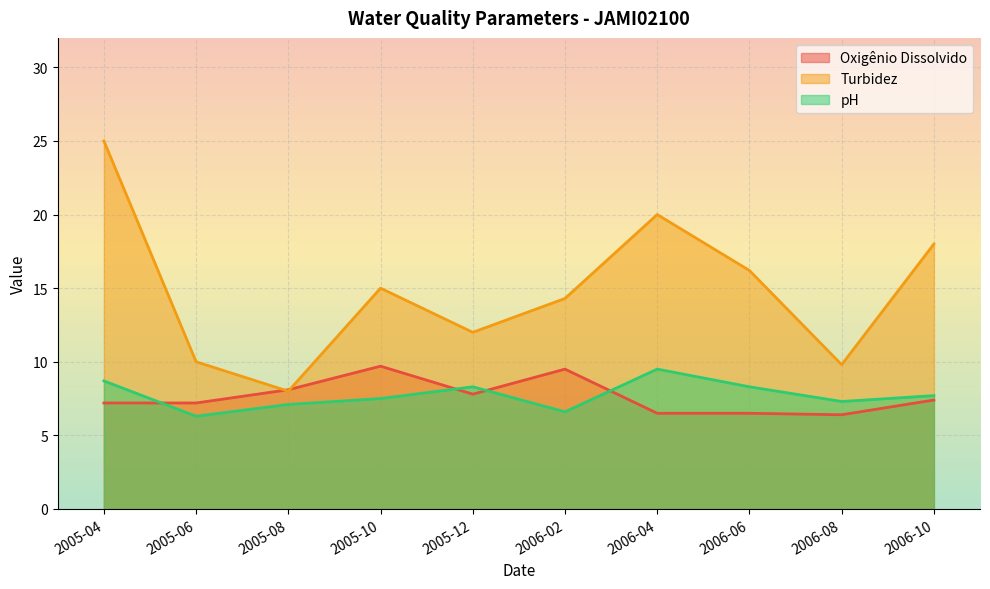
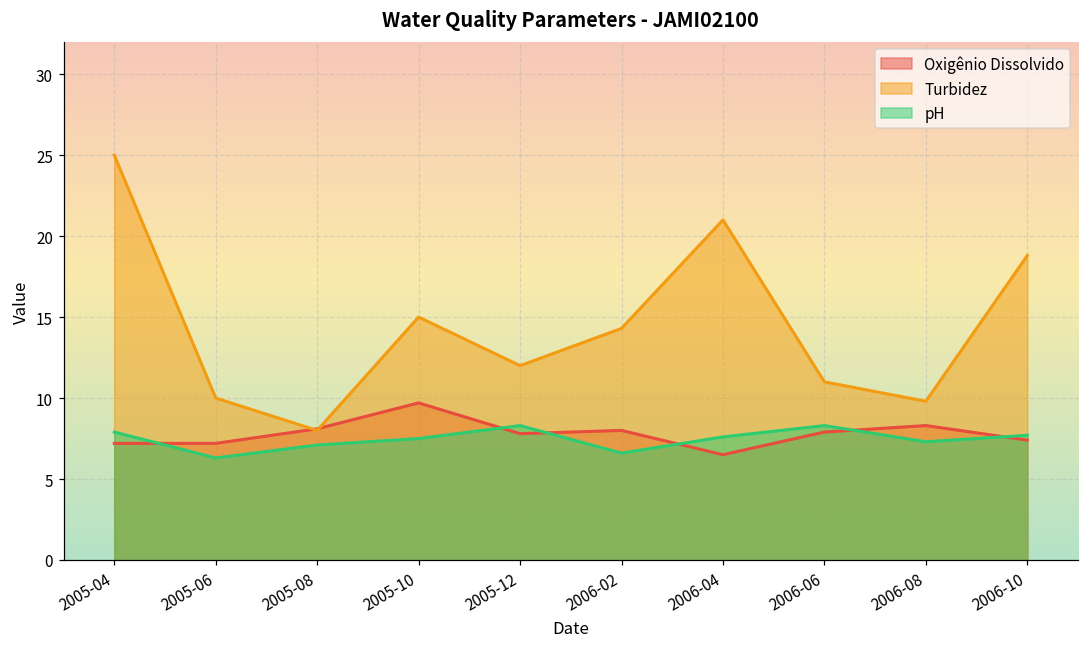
  {
    "Oxigênio Dissolvido": {
      "2005-04": 7.2,
      "2005-06": 7.2,
      "2005-10": 9.7,
      "2005-12": 7.8,
-     "2006-02": 9.5,
+     "2006-02": 8.0,
      "2006-04": 6.5,
-     "2006-06": 6.5,
-     "2006-08": 6.4,
+     "2006-06": 7.9,
+     "2006-08": 8.3,
      "2006-10": 7.4
    },
    "Turbidez": {
      "2005-04": 25.0,
      "2005-06": 10.0,
      "2005-10": 15.0,
      "2005-12": 12.0,
      "2006-02": 14.3,
-     "2006-04": 20,
-     "2006-06": 16.2,
+     "2006-04": 21,
+     "2006-06": 11.0,
      "2006-08": 9.8,
-     "2006-10": 18.0
+     "2006-10": 18.8
    },
    "pH": {
-     "2005-04": 8.7,
+     "2005-04": 7.9,
      "2005-06": 6.3,
      "2005-08": 7.1,
      "2005-10": 7.5,
      "2005-12": 8.3,
      "2006-02": 6.6,
-     "2006-04": 9.5,
+     "2006-04": 7.6,
      "2006-06": 8.3,
      "2006-08": 7.3,
      "2006-10": 7.7
    }
  }
